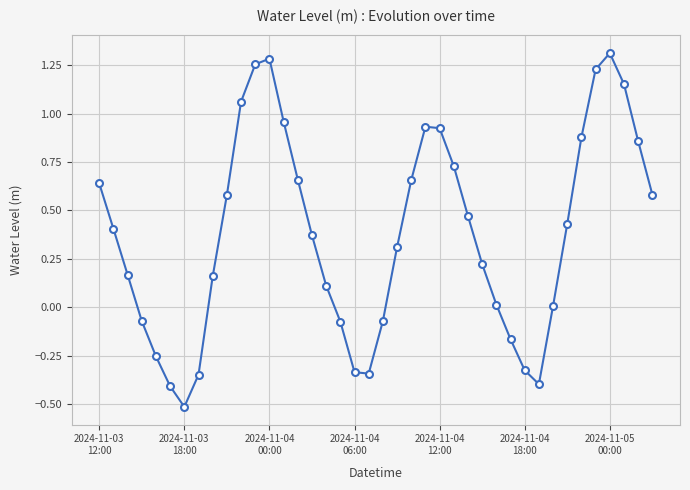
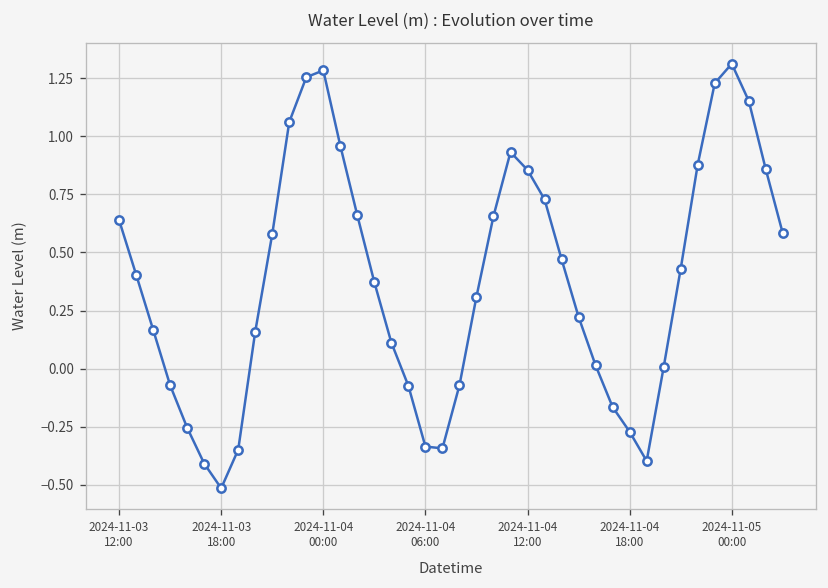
  {
    "2024-11-03 12:00": 0.64,
    "2024-11-03 18:00": -0.51,
    "2024-11-04 00:00": 1.28,
    "2024-11-04 06:00": -0.34,
-   "2024-11-04 12:00": 0.92,
-   "2024-11-04 18:00": -0.33,
+   "2024-11-04 12:00": 0.85,
+   "2024-11-04 18:00": -0.27,
    "2024-11-05 00:00": 1.31
  }
